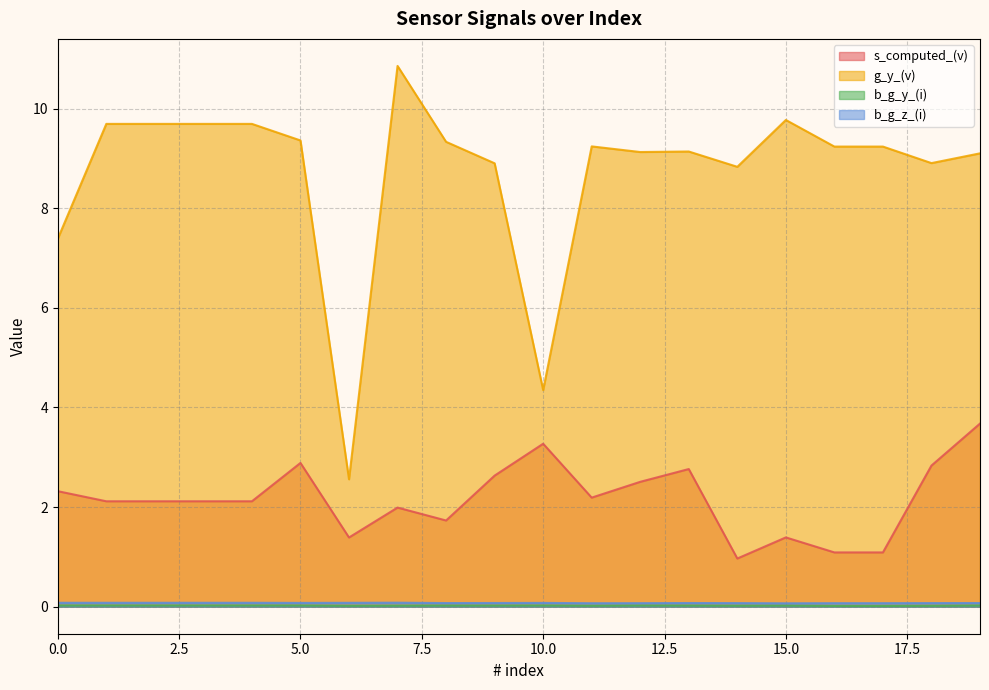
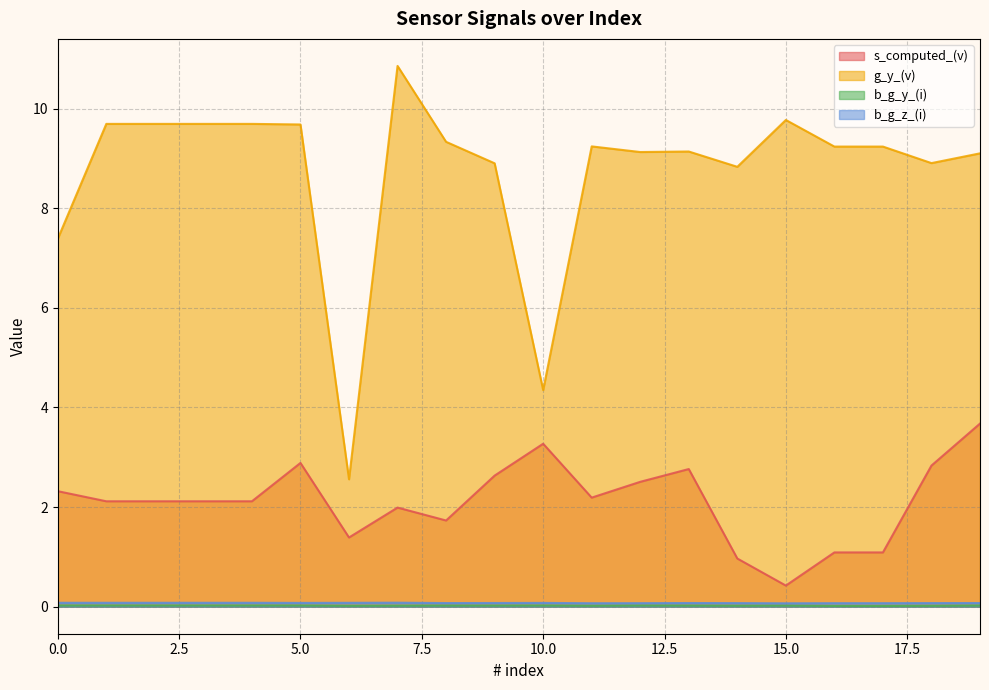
  {
    "s_computed_(v)": {
      "0.0": 2.3,
      "5.0": 2.9,
      "10.0": 3.3,
-     "15.0": 1.4
+     "15.0": 0.4
    },
    "g_y_(v)": {
      "0.0": 7.4,
-     "5.0": 9.4,
+     "5.0": 9.7,
      "10.0": 4.3,
      "15.0": 9.8
    },
    "b_g_y_(i)": {
      "0.0": 0.0,
      "5.0": 0.0,
      "10.0": 0.0
    },
    "b_g_z_(i)": {
      "0.0": 0.1,
      "5.0": 0.1,
      "10.0": 0.1
    }
  }
